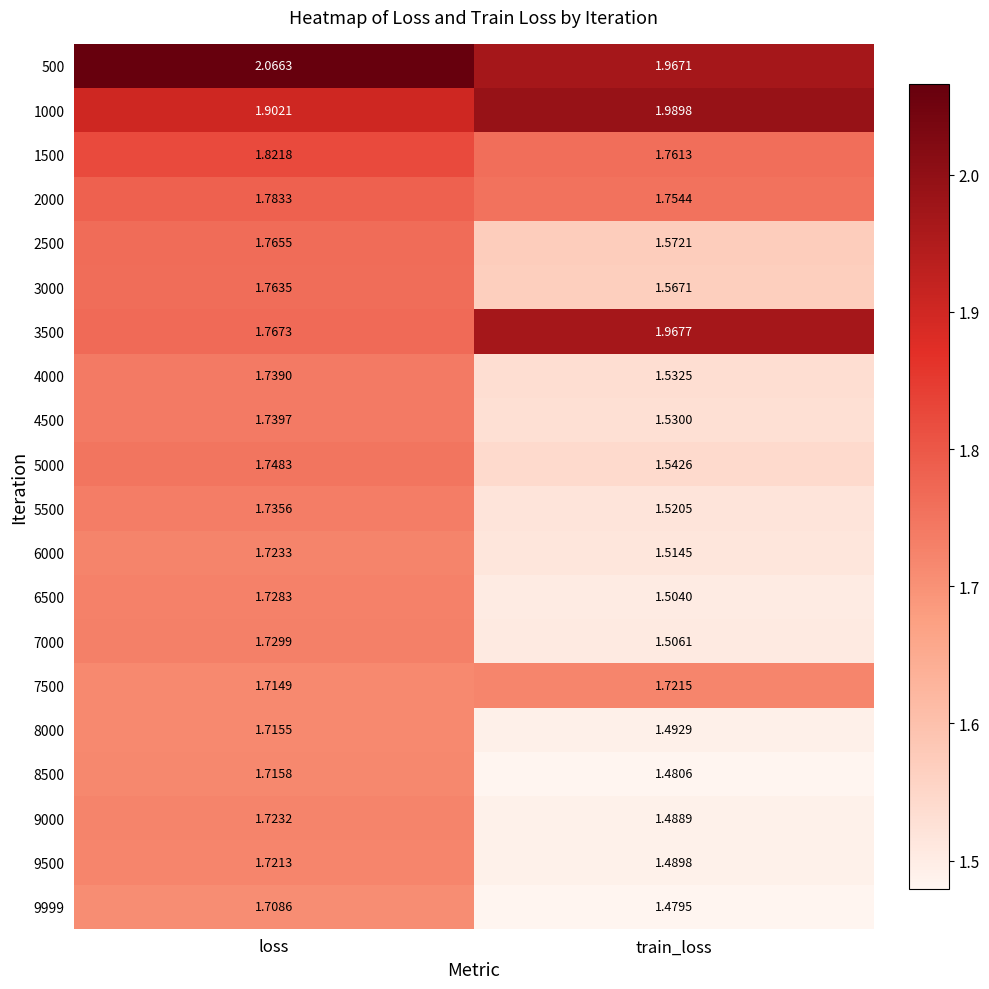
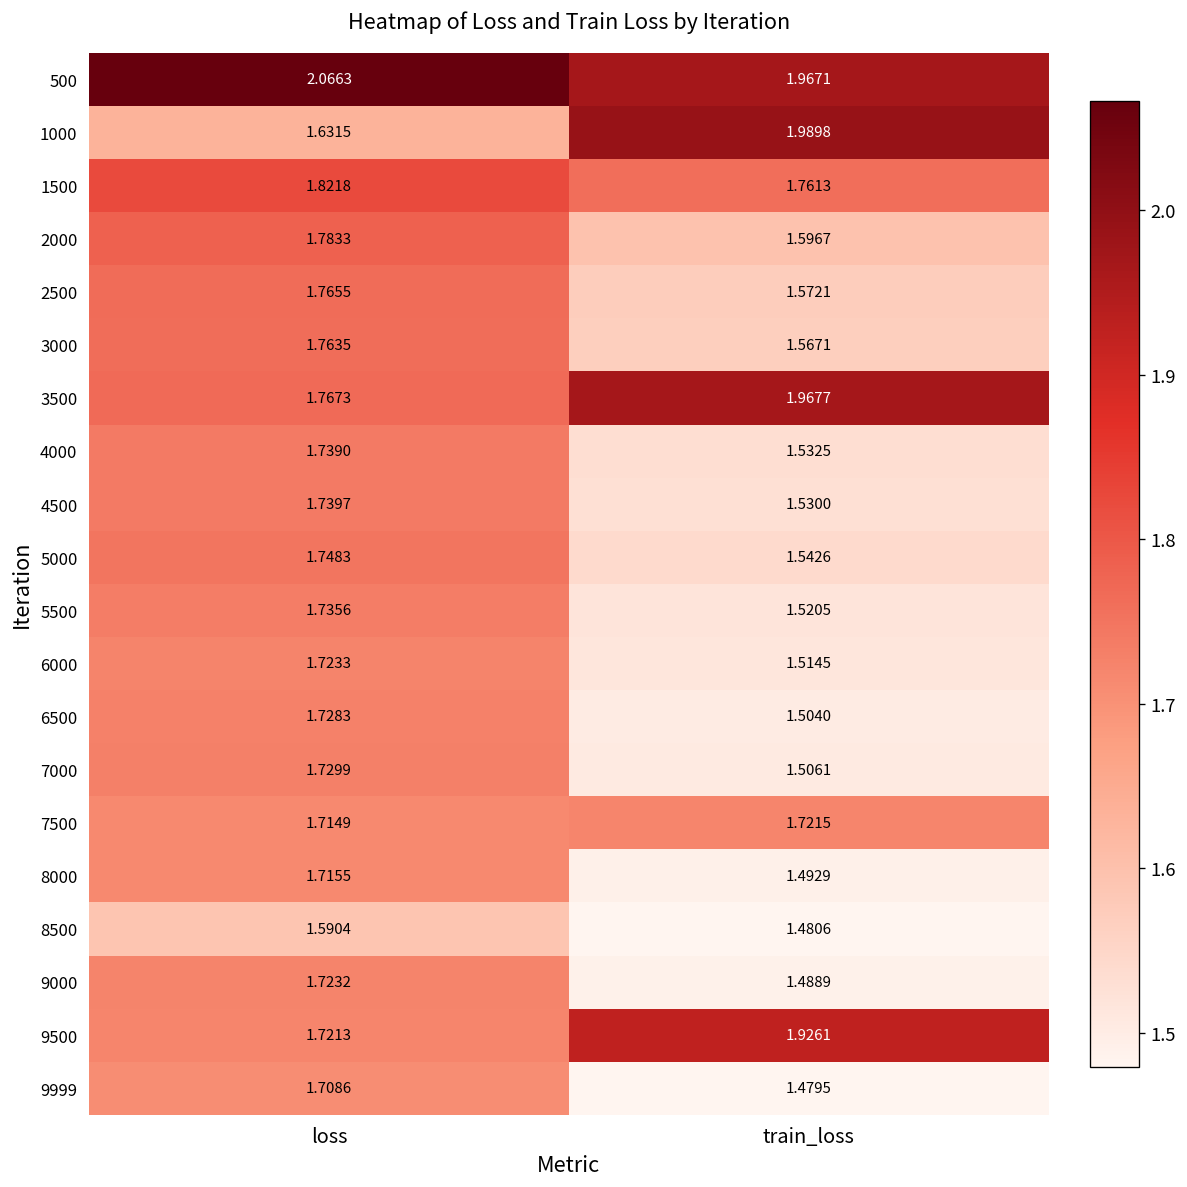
  {
    "500": {
      "loss": 2.0663,
      "train_loss": 1.9671
    },
    "1000": {
-     "loss": 1.9021,
+     "loss": 1.6315,
      "train_loss": 1.9898
    },
    "1500": {
      "loss": 1.8218,
      "train_loss": 1.7613
    },
    "2000": {
      "loss": 1.7833,
-     "train_loss": 1.7544
+     "train_loss": 1.5967
    },
    "2500": {
      "loss": 1.7655,
      "train_loss": 1.5721
    },
    "3000": {
      "loss": 1.7635,
      "train_loss": 1.5671
    },
    "3500": {
      "loss": 1.7673,
      "train_loss": 1.9677
    },
    "4000": {
      "loss": 1.7390,
      "train_loss": 1.5325
    },
    "4500": {
      "loss": 1.7397,
      "train_loss": 1.5300
    },
    "5000": {
      "loss": 1.7483,
      "train_loss": 1.5426
    },
    "5500": {
      "loss": 1.7356,
      "train_loss": 1.5205
    },
    "6000": {
      "loss": 1.7233,
      "train_loss": 1.5145
    },
    "6500": {
      "loss": 1.7283,
      "train_loss": 1.5040
    },
    "7000": {
      "loss": 1.7299,
      "train_loss": 1.5061
    },
    "7500": {
      "loss": 1.7149,
      "train_loss": 1.7215
    },
    "8000": {
      "loss": 1.7155,
      "train_loss": 1.4929
    },
    "8500": {
-     "loss": 1.7158,
+     "loss": 1.5904,
      "train_loss": 1.4806
    },
    "9000": {
      "loss": 1.7232,
      "train_loss": 1.4889
    },
    "9500": {
      "loss": 1.7213,
-     "train_loss": 1.4898
+     "train_loss": 1.9261
    },
    "9999": {
      "loss": 1.7086,
      "train_loss": 1.4795
    }
  }
